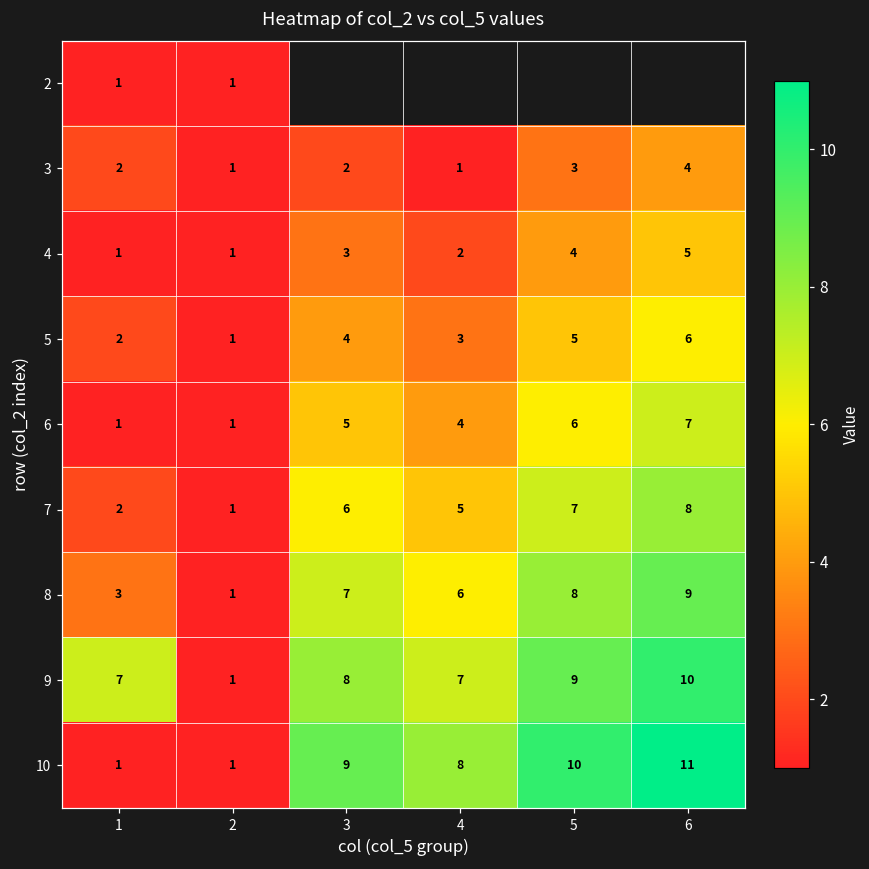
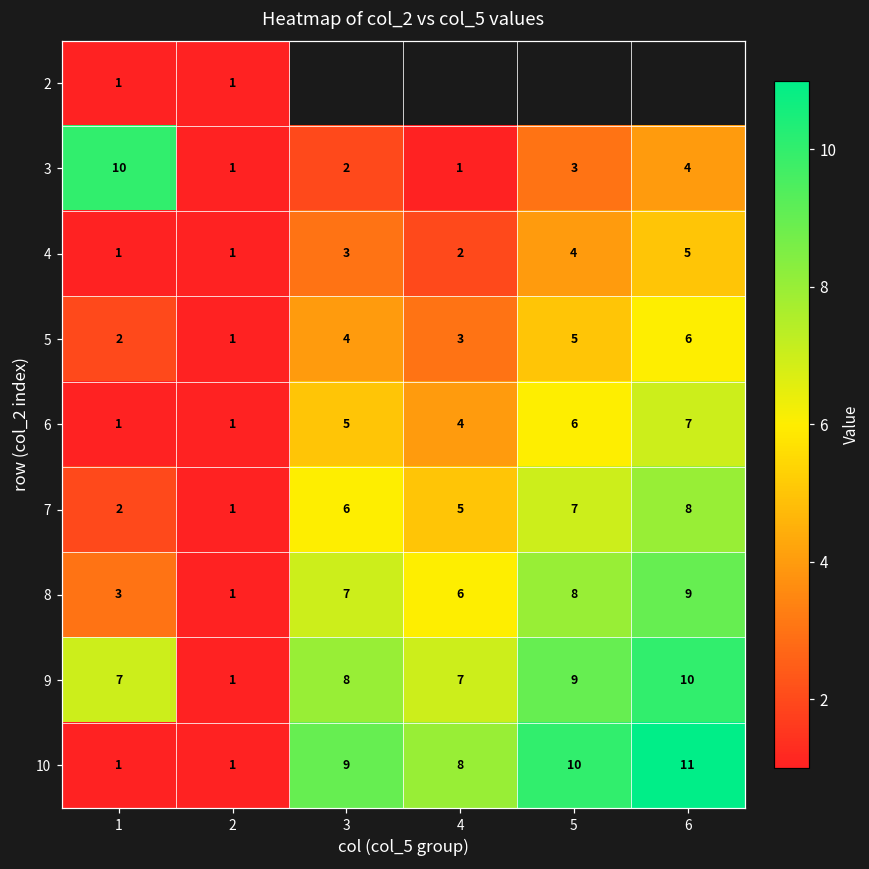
  {
    "2": {
      "1": 1,
      "2": 1
    },
    "3": {
-     "1": 2,
+     "1": 10,
      "2": 1,
      "3": 2,
      "4": 1,
      "5": 3,
      "6": 4
    },
    "4": {
      "1": 1,
      "2": 1,
      "3": 3,
      "4": 2,
      "5": 4,
      "6": 5
    },
    "5": {
      "1": 2,
      "2": 1,
      "3": 4,
      "4": 3,
      "5": 5,
      "6": 6
    },
    "6": {
      "1": 1,
      "2": 1,
      "3": 5,
      "4": 4,
      "5": 6,
      "6": 7
    },
    "7": {
      "1": 2,
      "2": 1,
      "3": 6,
      "4": 5,
      "5": 7,
      "6": 8
    },
    "8": {
      "1": 3,
      "2": 1,
      "3": 7,
      "4": 6,
      "5": 8,
      "6": 9
    },
    "9": {
      "1": 7,
      "2": 1,
      "3": 8,
      "4": 7,
      "5": 9,
      "6": 10
    },
    "10": {
      "1": 1,
      "2": 1,
      "3": 9,
      "4": 8,
      "5": 10,
      "6": 11
    }
  }
